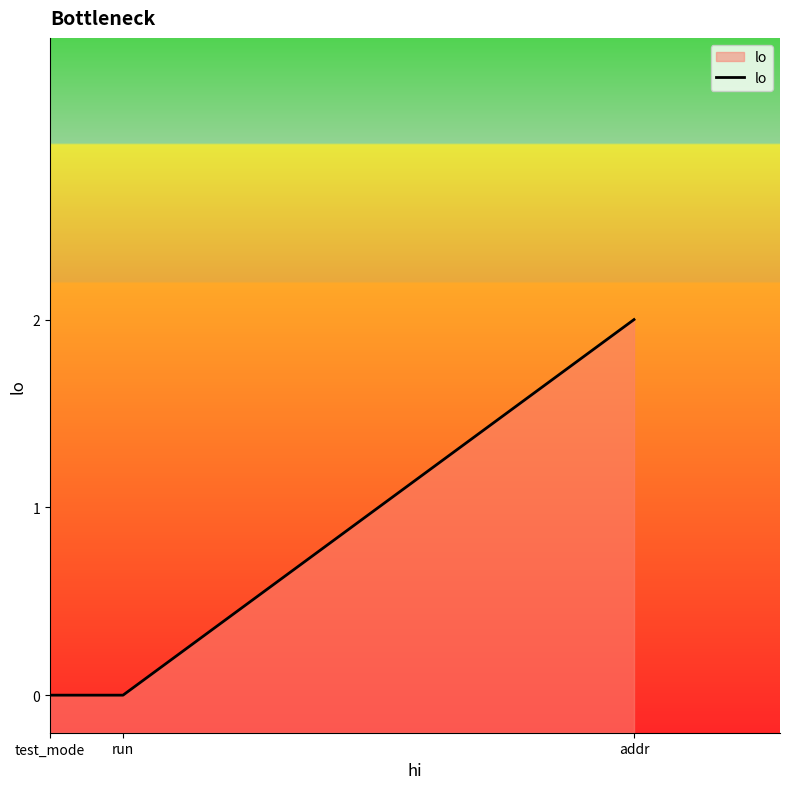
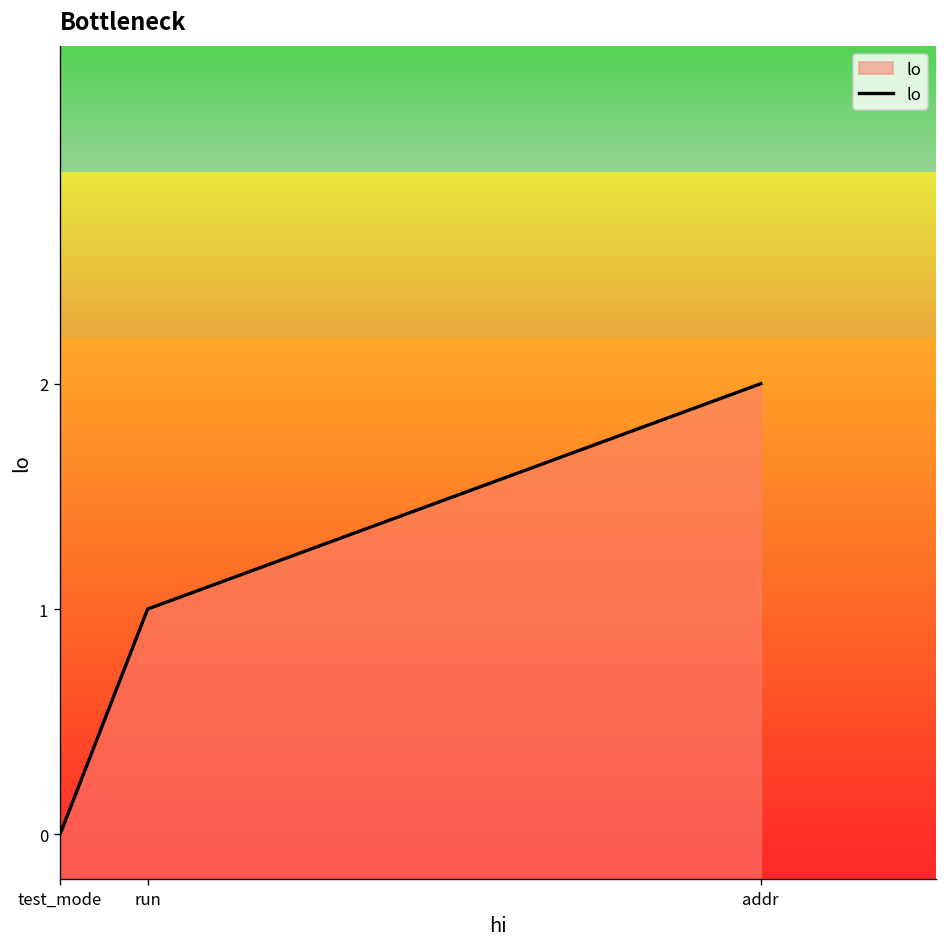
  {
    "test_mode": 0,
-   "run": 0,
+   "run": 1,
    "addr": 2
  }
